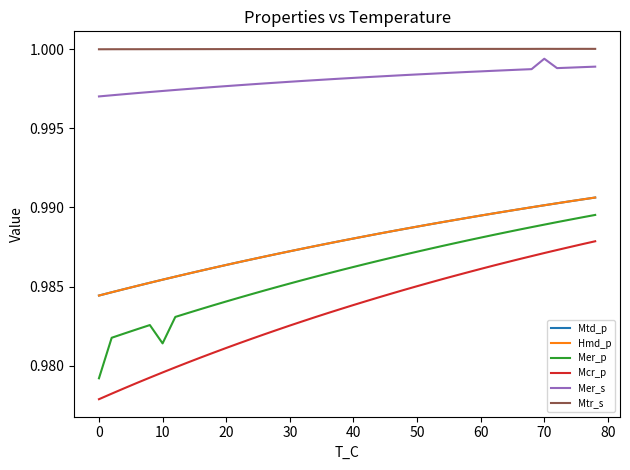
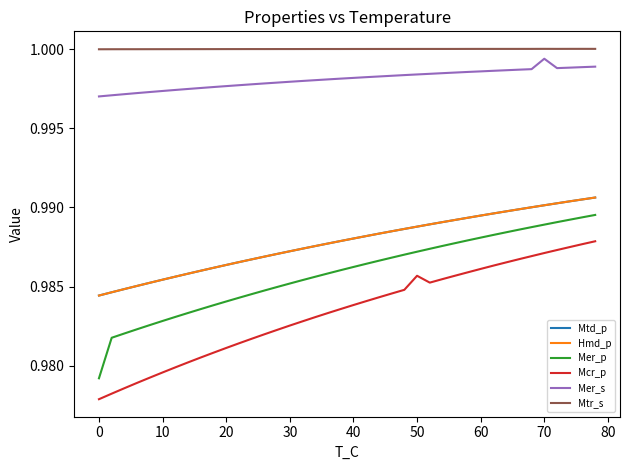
  {
    "Hmd_p": {
      "0": 0.9844,
      "10": 0.9854,
      "20": 0.9864,
      "30": 0.9872,
      "40": 0.9880,
      "50": 0.9888,
      "60": 0.9895,
      "70": 0.9901
    },
    "Mer_p": {
      "0": 0.9792,
-     "10": 0.9814,
+     "10": 0.9828,
      "20": 0.9841,
      "30": 0.9852,
      "40": 0.9862,
      "50": 0.9872,
      "60": 0.9881,
      "70": 0.9889
    },
    "Mcr_p": {
      "0": 0.9779,
      "10": 0.9796,
      "20": 0.9811,
      "30": 0.9825,
      "40": 0.9838,
-     "50": 0.9850,
+     "50": 0.9857,
      "60": 0.9861,
      "70": 0.9871
    },
    "Mer_s": {
      "0": 0.9970,
      "10": 0.9974,
      "20": 0.9977,
      "30": 0.9979,
      "40": 0.9982,
      "50": 0.9984,
      "60": 0.9986,
      "70": 0.9994
    },
    "Mtr_s": {
      "0": 1.0000,
      "10": 1.0000,
      "20": 1.0000,
      "30": 1.0000,
      "40": 1.0000,
      "50": 1.0000,
      "60": 1.0000,
      "70": 1.0000
    }
  }
